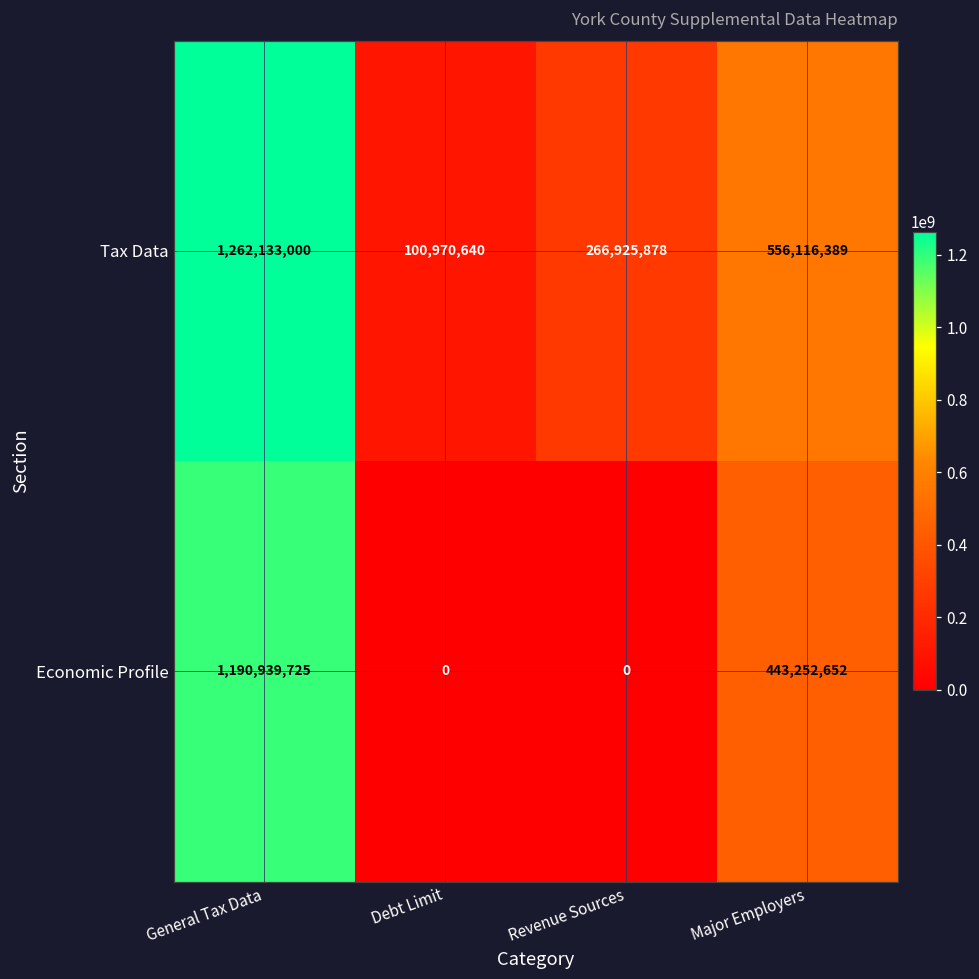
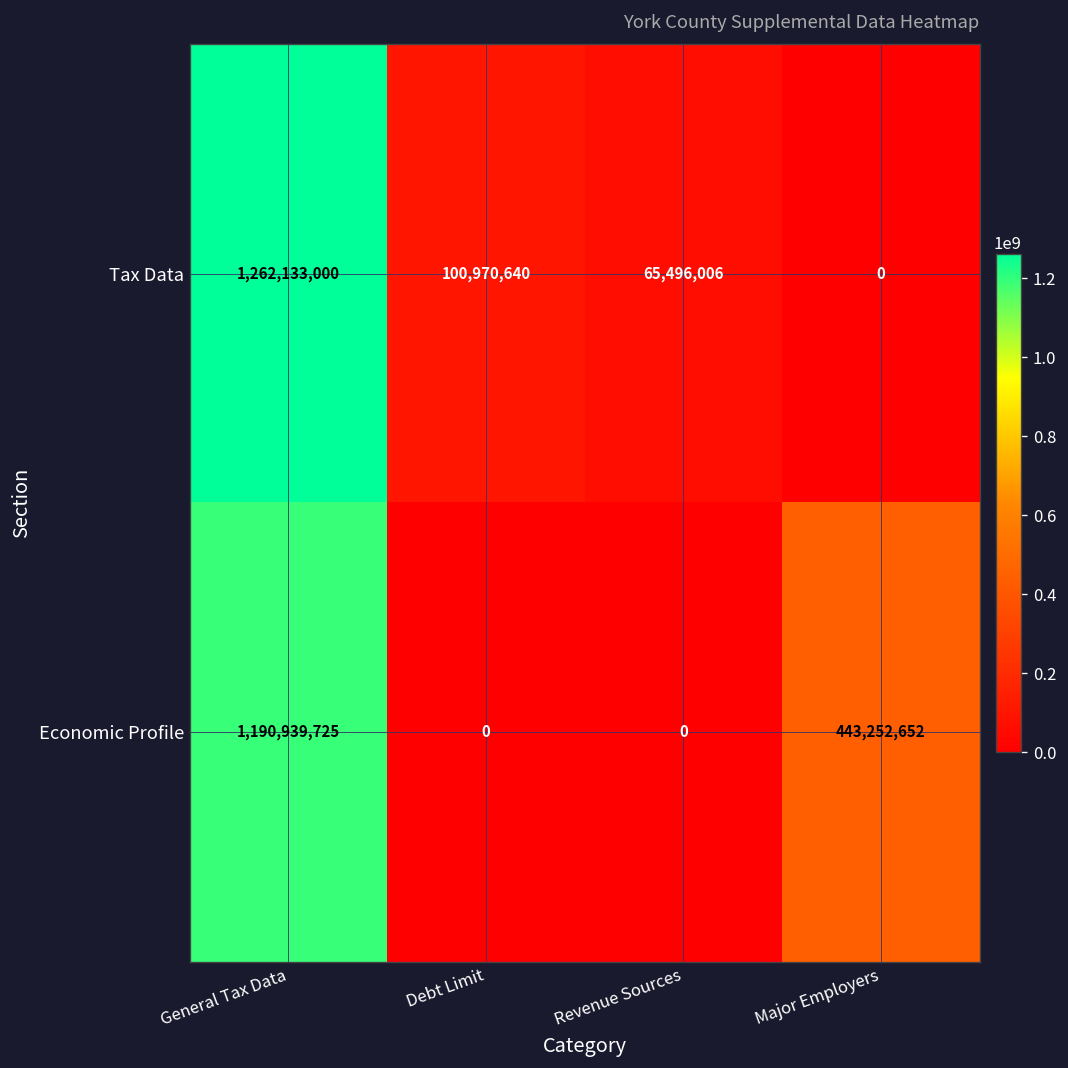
  {
    "Tax Data": {
      "General Tax Data": "1,262,133,000",
      "Debt Limit": "100,970,640",
-     "Revenue Sources": "266,925,878",
-     "Major Employers": "556,116,389"
+     "Revenue Sources": "65,496,006",
+     "Major Employers": "0"
    },
    "Economic Profile": {
      "General Tax Data": "1,190,939,725",
      "Debt Limit": "0",
      "Revenue Sources": "0",
      "Major Employers": "443,252,652"
    }
  }
